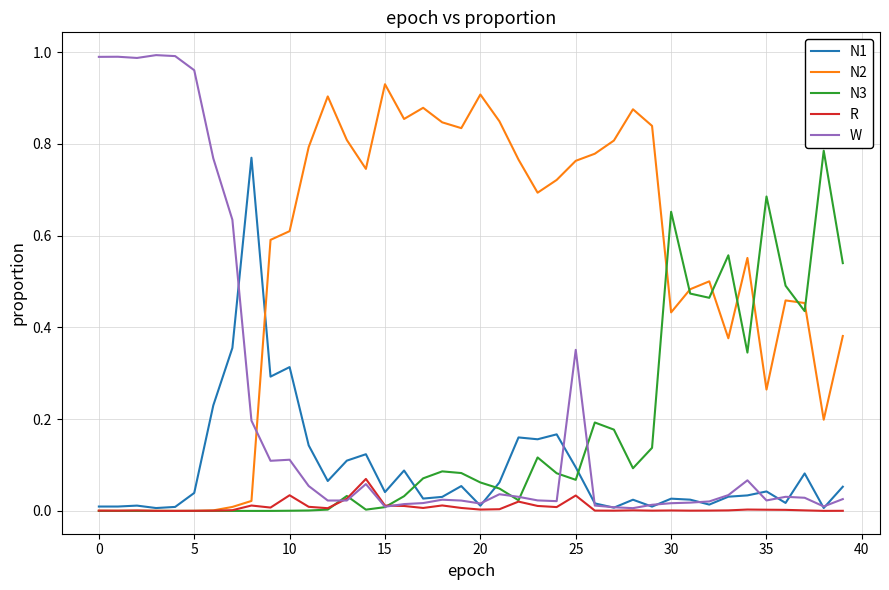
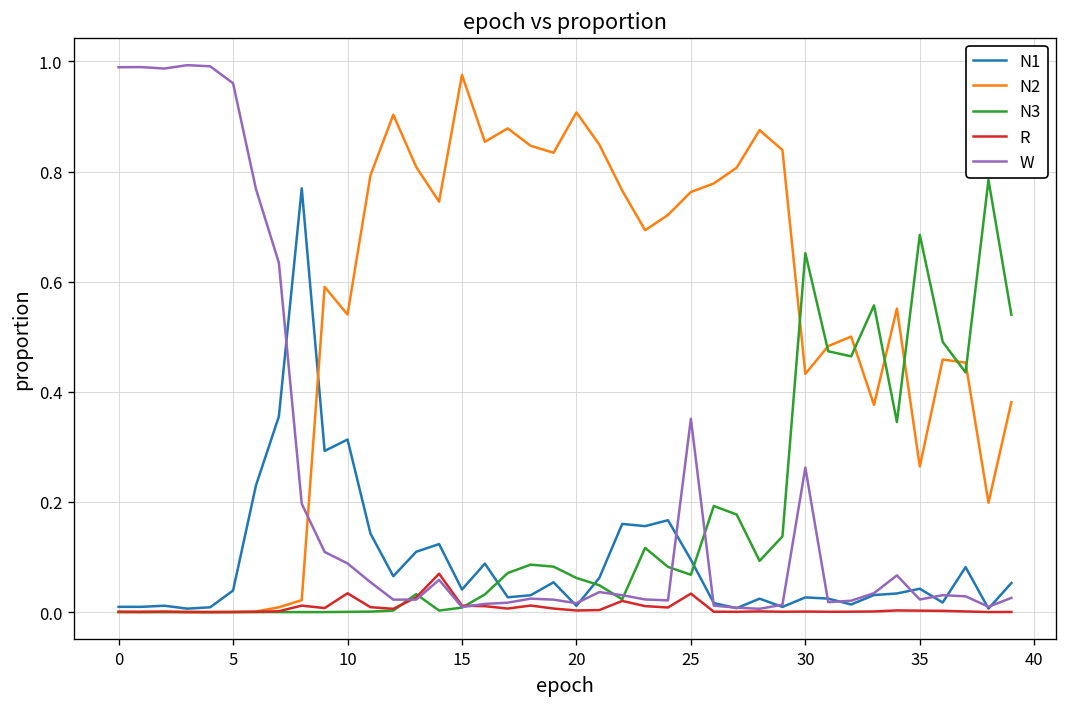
  {
    "N1": {
      "0": 0.01,
      "5": 0.04,
      "10": 0.31,
      "15": 0.04,
      "25": 0.10,
      "30": 0.03,
      "35": 0.04
    },
    "N2": {
-     "10": 0.61,
-     "15": 0.93,
+     "10": 0.54,
+     "15": 0.98,
      "20": 0.91,
      "25": 0.76,
      "30": 0.43,
      "35": 0.26
    },
    "N3": {
      "10": 0.00,
      "20": 0.06,
      "25": 0.07,
      "30": 0.65,
      "35": 0.69
    },
    "R": {
      "10": 0.03,
      "20": 0.00,
      "25": 0.03,
      "30": 0.00,
      "35": 0.00
    },
    "W": {
      "0": 0.99,
      "5": 0.96,
-     "10": 0.11,
+     "10": 0.09,
      "25": 0.35,
-     "30": 0.02,
+     "30": 0.26,
      "35": 0.02
    }
  }
